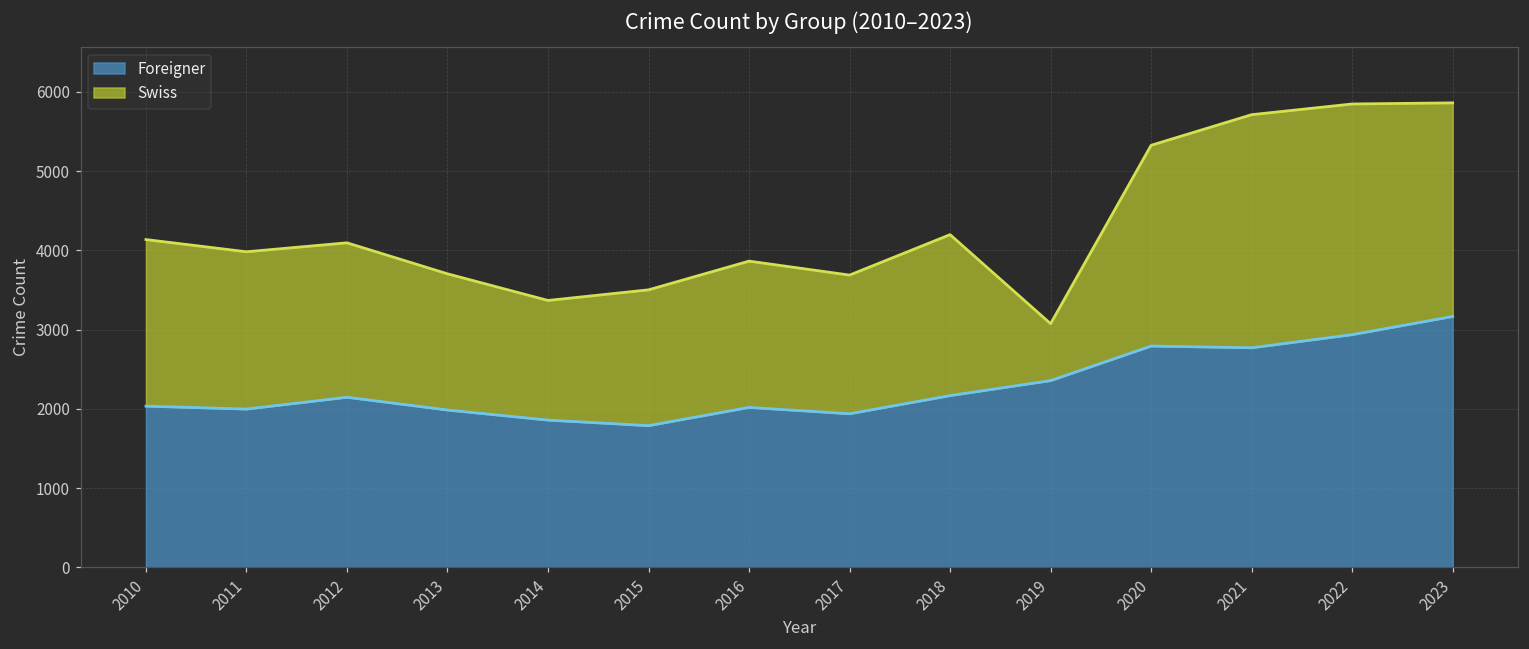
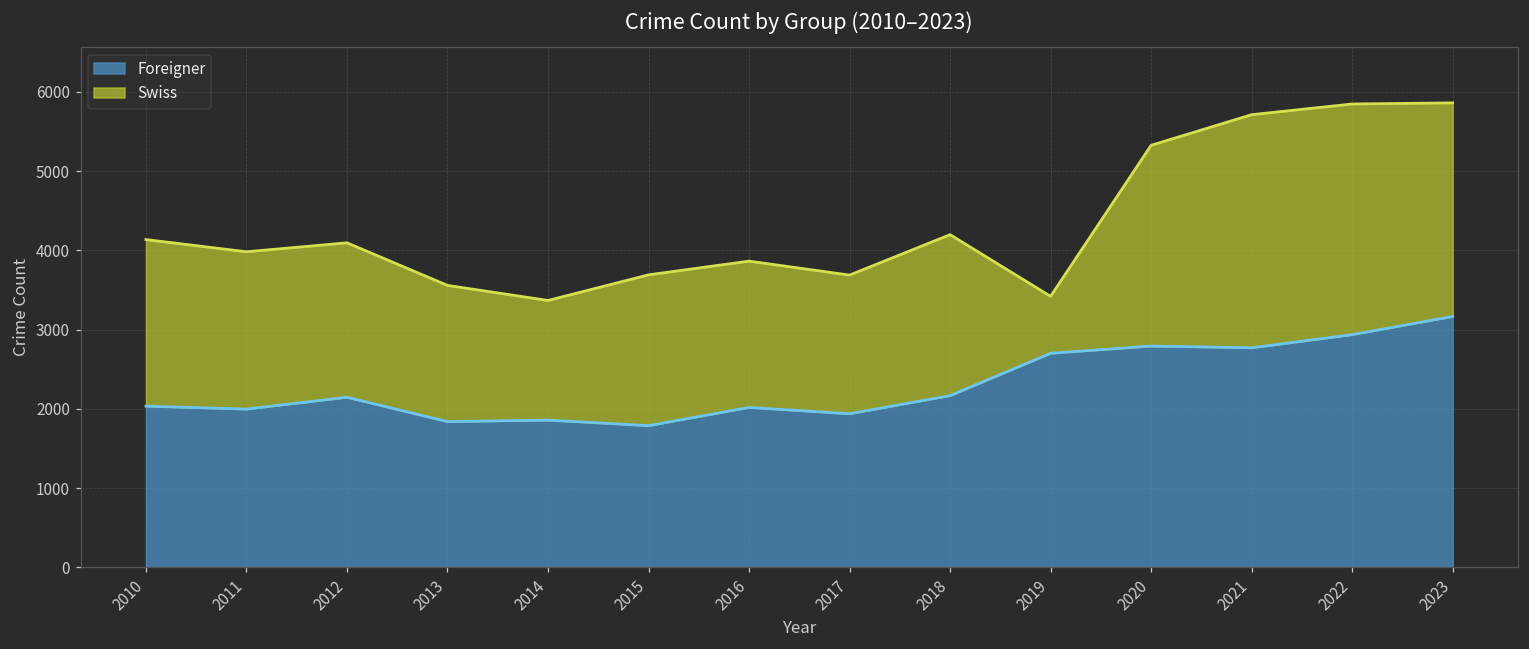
  {
    "Foreigner": {
      "2010": 2000,
      "2011": 2000,
      "2012": 2100,
-     "2013": 2000,
+     "2013": 1800,
      "2014": 1900,
      "2015": 1800,
      "2016": 2000,
      "2017": 1900,
      "2018": 2200,
-     "2019": 2400,
+     "2019": 2700,
      "2020": 2800,
      "2021": 2800,
      "2022": 2900,
      "2023": 3200
    },
    "Swiss": {
      "2010": 2100,
      "2011": 2000,
      "2012": 1900,
      "2013": 1700,
      "2014": 1500,
-     "2015": 1700,
+     "2015": 1900,
      "2016": 1800,
      "2017": 1700,
      "2018": 2000,
      "2019": 700,
      "2020": 2500,
      "2021": 2900,
      "2022": 2900,
      "2023": 2700
    }
  }
